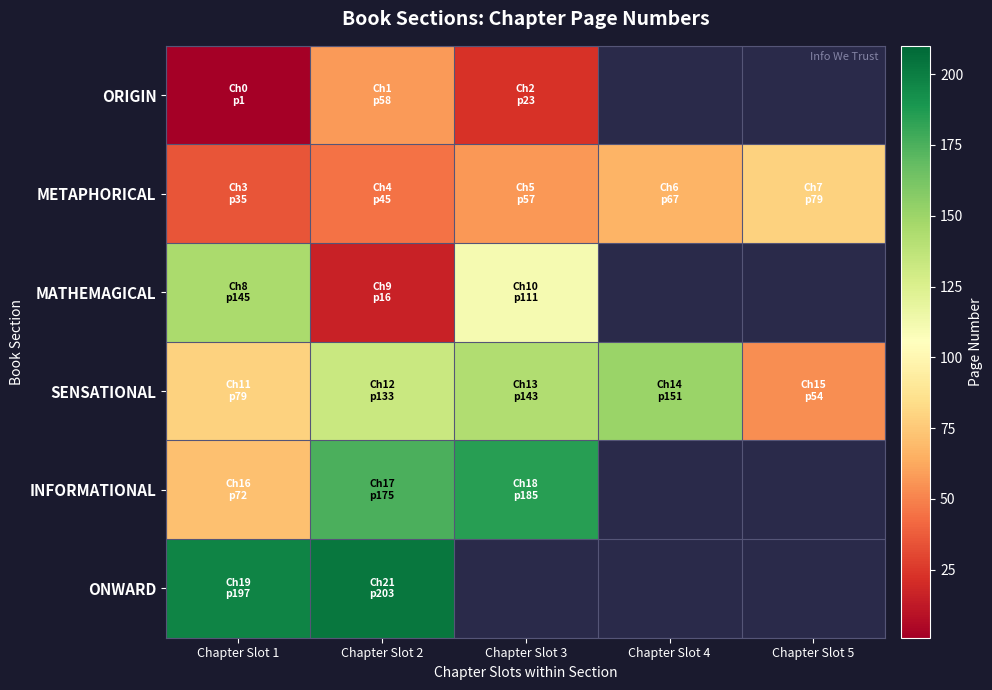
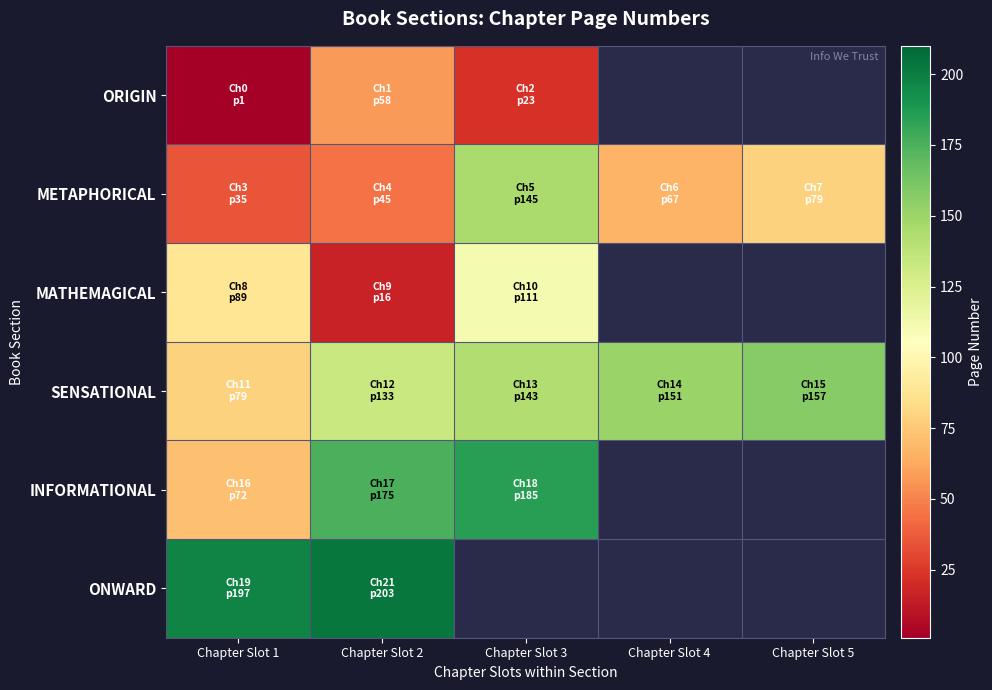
  {
    "METAPHORICAL": {
-     "Chapter Slot 3": 57
+     "Chapter Slot 3": 145
    },
    "MATHEMAGICAL": {
-     "Chapter Slot 1": 145
+     "Chapter Slot 1": 89
    },
    "SENSATIONAL": {
-     "Chapter Slot 5": 54
+     "Chapter Slot 5": 157
    }
  }
